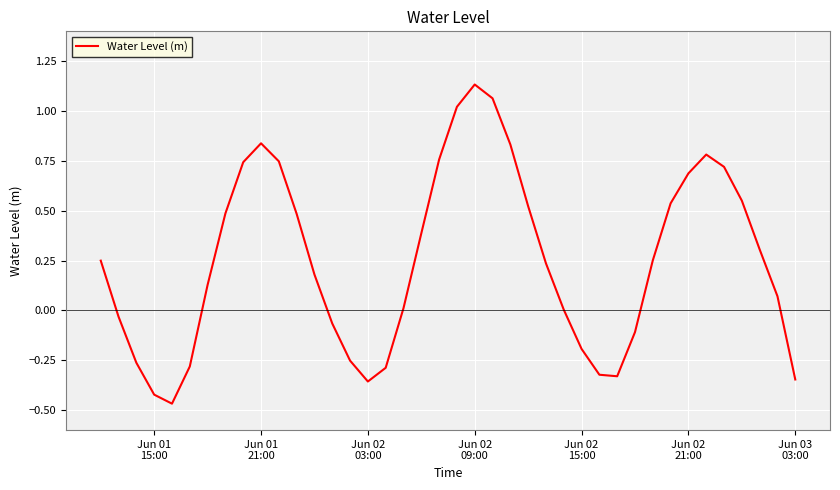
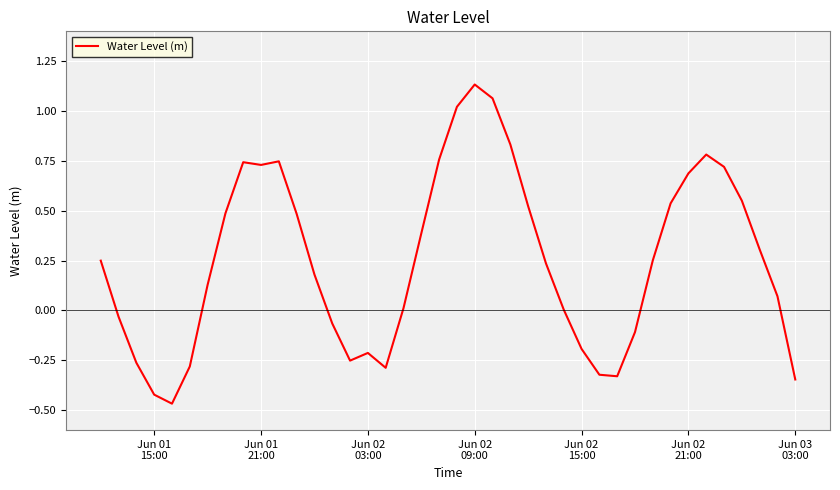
  {
    "Jun 01 15:00": -0.42,
-   "Jun 01 21:00": 0.84,
-   "Jun 02 03:00": -0.36,
+   "Jun 01 21:00": 0.73,
+   "Jun 02 03:00": -0.21,
    "Jun 02 09:00": 1.13,
    "Jun 02 15:00": -0.19,
    "Jun 02 21:00": 0.69,
    "Jun 03 03:00": -0.35
  }
